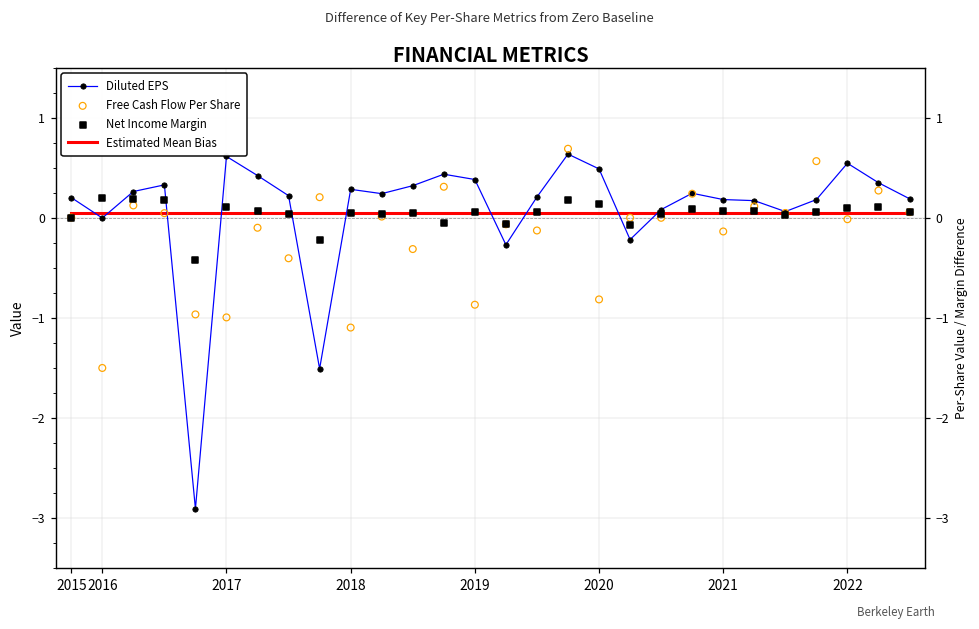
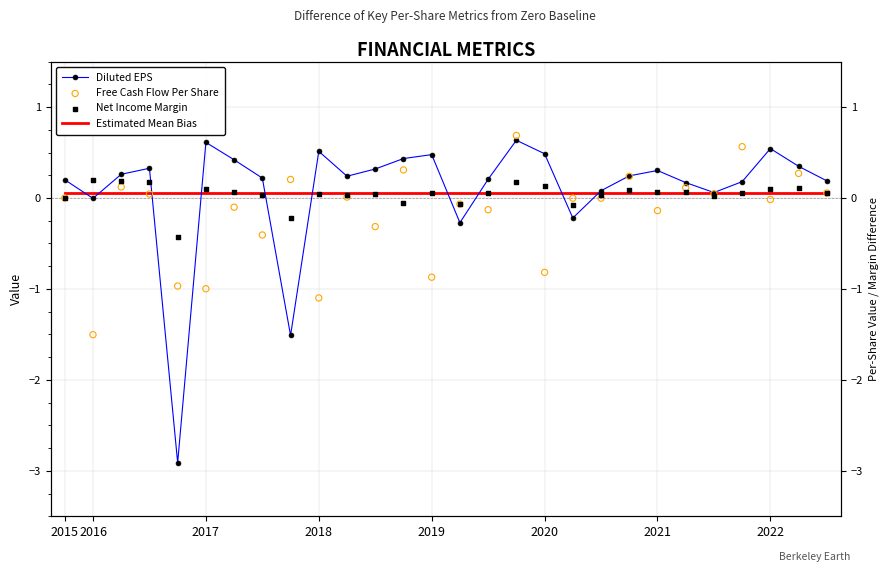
  {
    "Diluted EPS": {
      "2015": 0.2,
      "2016": 0.0,
      "2017": 0.6,
-     "2018": 0.3,
-     "2019": 0.4,
+     "2018": 0.5,
+     "2019": 0.5,
      "2020": 0.5,
-     "2021": 0.2,
+     "2021": 0.3,
      "2022": 0.5
    },
    "Estimated Mean Bias": {
      "2015": 0.1,
      "2016": 0.1,
      "2017": 0.1,
      "2020": 0.1,
      "2022": 0.1
    }
  }
